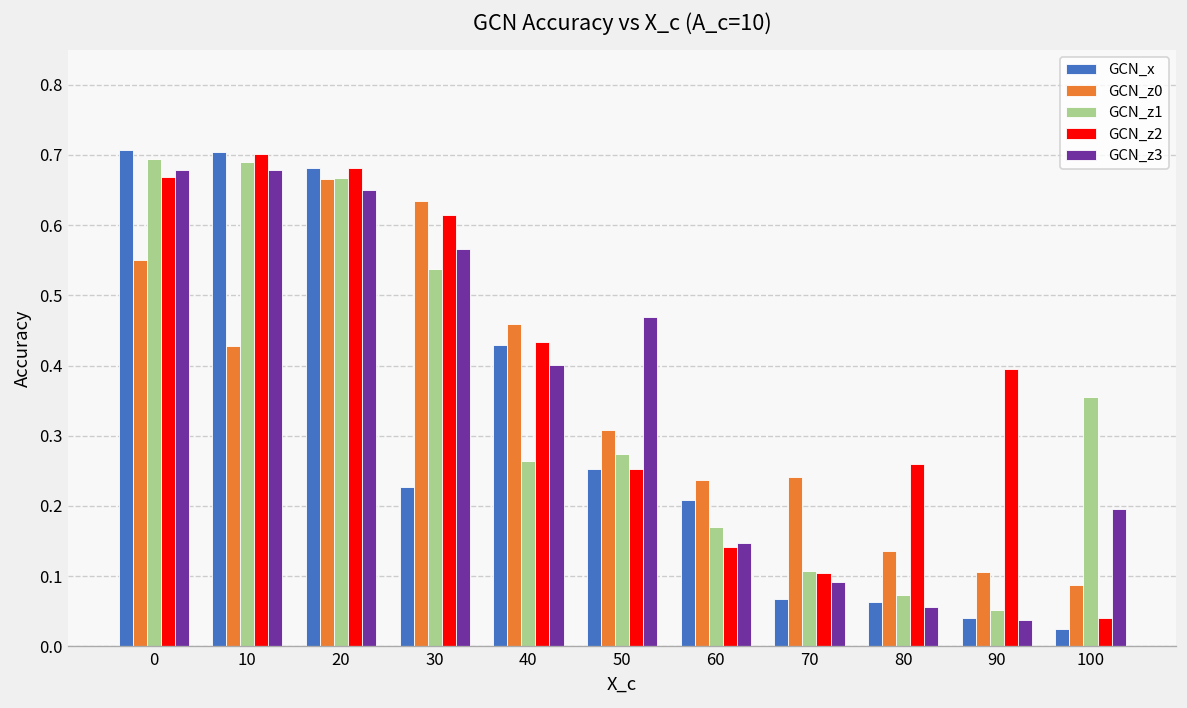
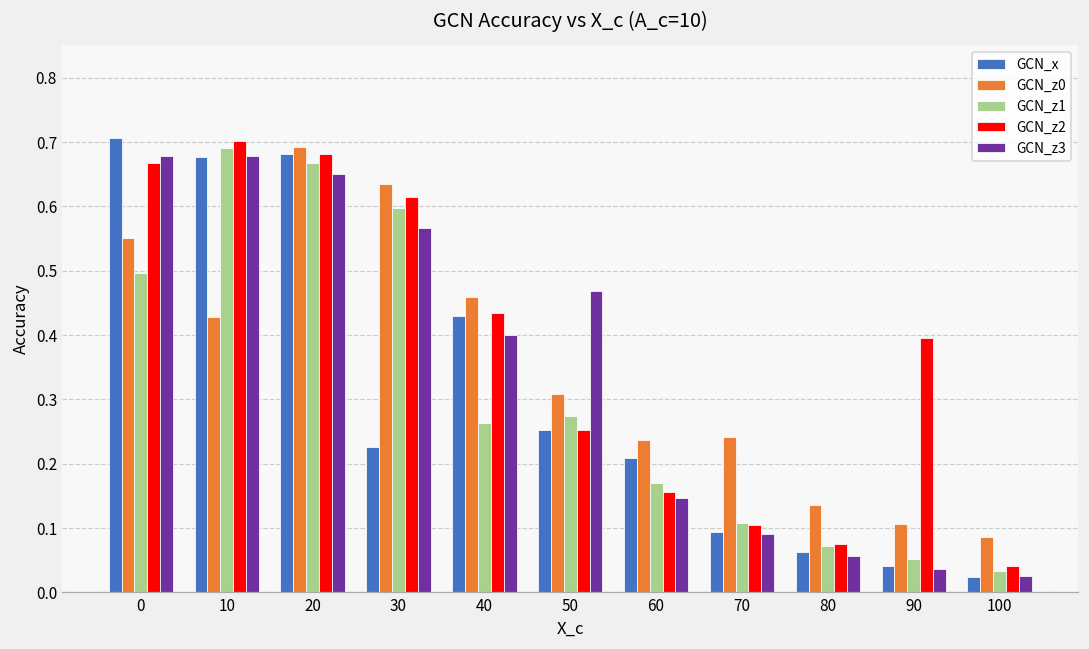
  {
    "GCN_x": {
      "0": 0.71,
-     "10": 0.70,
+     "10": 0.68,
      "20": 0.68,
      "30": 0.23,
      "40": 0.43,
      "50": 0.25,
      "60": 0.21,
-     "70": 0.07,
+     "70": 0.09,
      "80": 0.06,
      "90": 0.04,
      "100": 0.02
    },
    "GCN_z0": {
      "0": 0.55,
      "10": 0.43,
-     "20": 0.67,
+     "20": 0.69,
      "30": 0.63,
      "40": 0.46,
      "50": 0.31,
      "60": 0.24,
      "70": 0.24,
      "80": 0.14,
      "90": 0.11,
      "100": 0.09
    },
    "GCN_z1": {
-     "0": 0.69,
+     "0": 0.50,
      "10": 0.69,
      "20": 0.67,
-     "30": 0.54,
+     "30": 0.60,
      "40": 0.26,
      "50": 0.27,
      "60": 0.17,
      "70": 0.11,
      "80": 0.07,
      "90": 0.05,
-     "100": 0.35
+     "100": 0.03
    },
    "GCN_z2": {
      "0": 0.67,
      "10": 0.70,
      "20": 0.68,
      "30": 0.61,
      "40": 0.43,
      "50": 0.25,
-     "60": 0.14,
+     "60": 0.16,
      "70": 0.10,
-     "80": 0.26,
+     "80": 0.08,
      "90": 0.39,
      "100": 0.04
    },
    "GCN_z3": {
      "0": 0.68,
      "10": 0.68,
      "20": 0.65,
      "30": 0.57,
      "40": 0.40,
      "50": 0.47,
      "60": 0.15,
      "70": 0.09,
      "80": 0.06,
      "90": 0.04,
-     "100": 0.20
+     "100": 0.03
    }
  }
